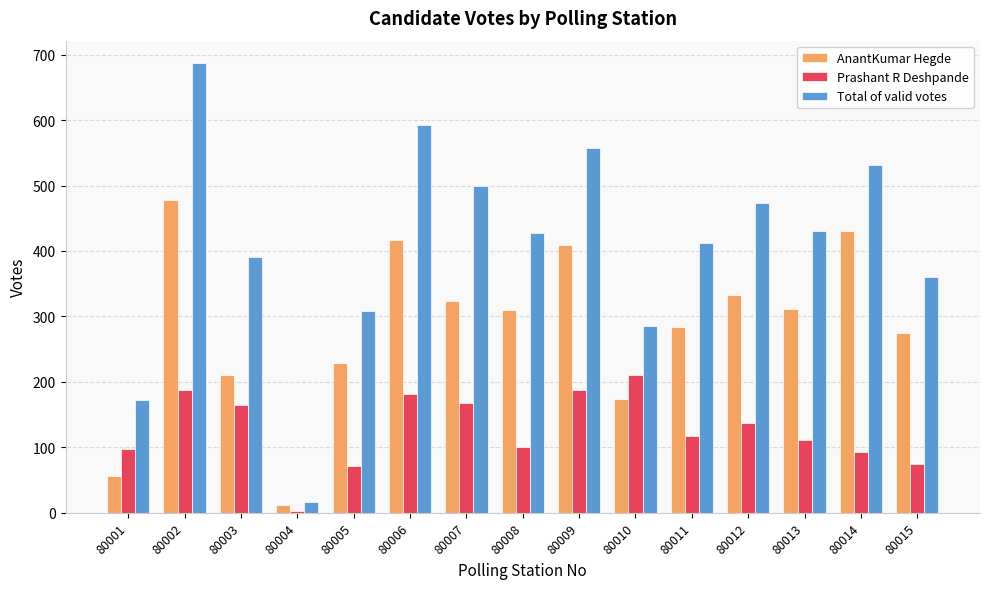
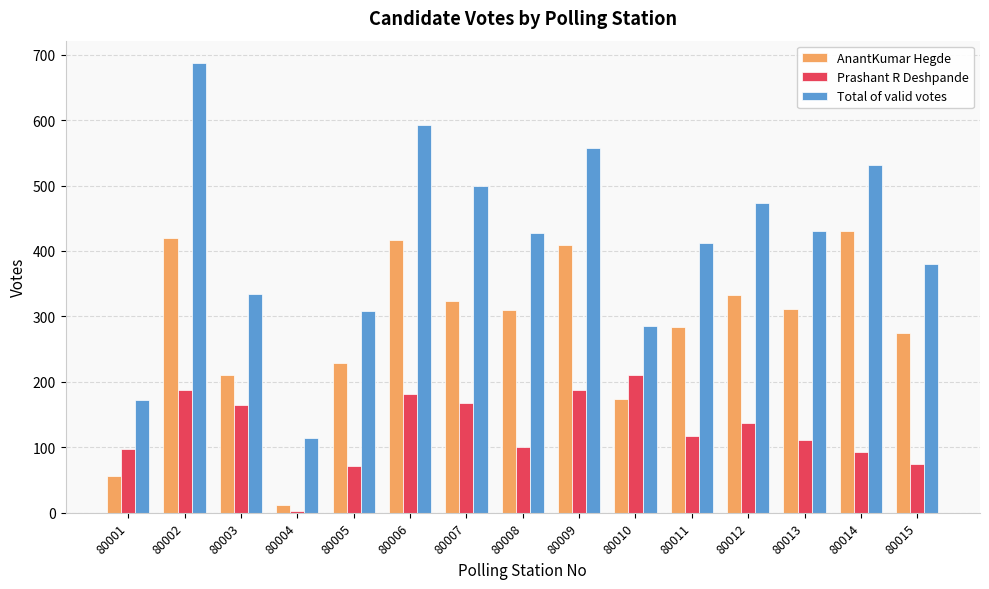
  {
    "AnantKumar Hegde": {
      "80001": 60,
-     "80002": 480,
+     "80002": 420,
      "80003": 210,
      "80004": 10,
      "80005": 230,
      "80006": 420,
      "80007": 320,
      "80008": 310,
      "80009": 410,
      "80010": 170,
      "80011": 280,
      "80012": 330,
      "80013": 310,
      "80014": 430,
      "80015": 280
    },
    "Prashant R Deshpande": {
      "80001": 100,
      "80002": 190,
      "80003": 170,
      "80005": 70,
      "80006": 180,
      "80007": 170,
      "80008": 100,
      "80009": 190,
      "80010": 210,
      "80011": 120,
      "80012": 140,
      "80013": 110,
      "80014": 90,
      "80015": 70
    },
    "Total of valid votes": {
      "80001": 170,
      "80002": 690,
-     "80003": 390,
-     "80004": 20,
+     "80003": 340,
+     "80004": 110,
      "80005": 310,
      "80006": 590,
      "80007": 500,
      "80008": 430,
      "80009": 560,
      "80010": 290,
      "80011": 410,
      "80012": 470,
      "80013": 430,
      "80014": 530,
-     "80015": 360
+     "80015": 380
    }
  }
